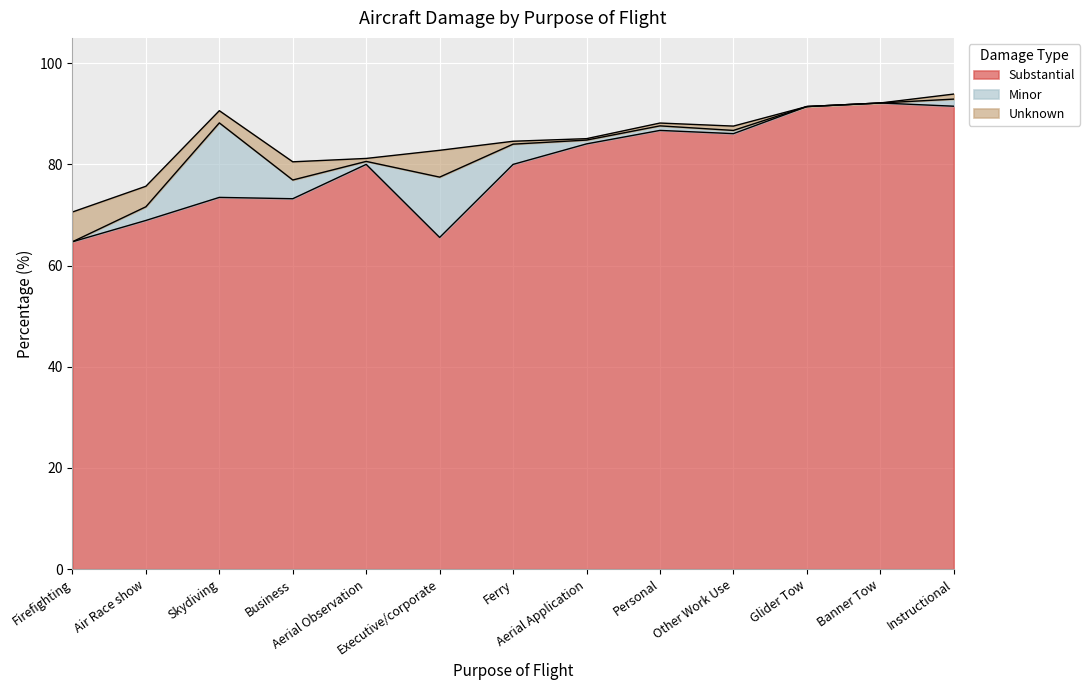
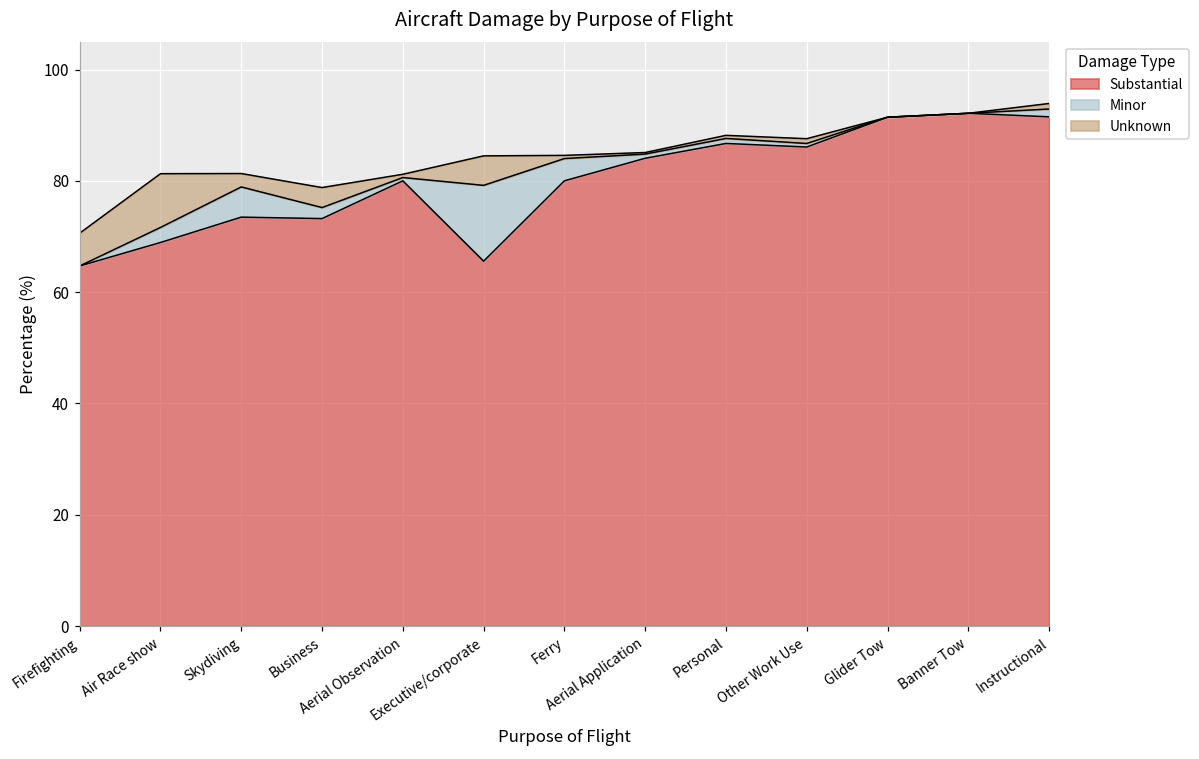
  {
    "Substantial": {
      "Air Race show": 69,
      "Skydiving": 73,
      "Business": 73,
      "Aerial Observation": 80,
      "Executive/corporate": 66,
      "Ferry": 80,
      "Aerial Application": 84,
      "Personal": 87,
      "Other Work Use": 86,
      "Instructional": 91
    },
    "Minor": {
      "Air Race show": 3,
-     "Skydiving": 15,
-     "Business": 4,
+     "Skydiving": 5,
+     "Business": 2,
      "Aerial Observation": 1,
-     "Executive/corporate": 12,
+     "Executive/corporate": 14,
      "Ferry": 4,
      "Personal": 1,
      "Other Work Use": 1,
      "Instructional": 1
    },
    "Unknown": {
      "Firefighting": 6,
-     "Air Race show": 4,
+     "Air Race show": 10,
      "Skydiving": 2,
      "Business": 4,
      "Aerial Observation": 1,
      "Executive/corporate": 5,
      "Ferry": 1,
      "Personal": 1,
      "Other Work Use": 1,
      "Instructional": 1
    }
  }
